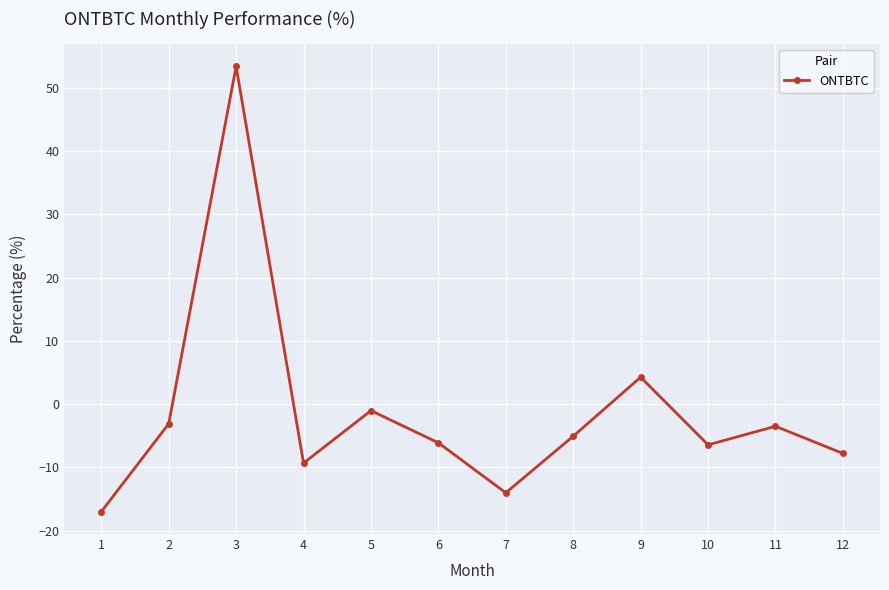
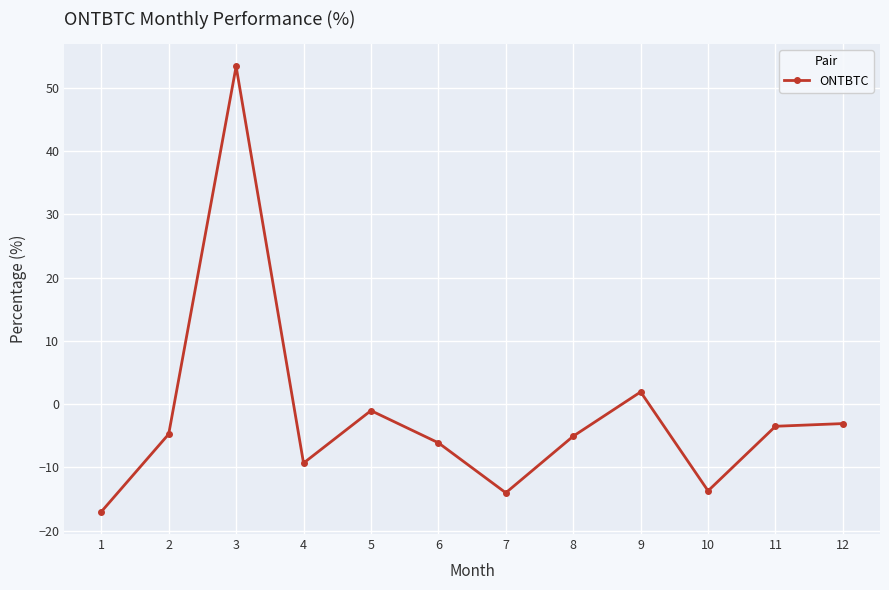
  {
    "1": -17,
-   "2": -3,
+   "2": -5,
    "3": 53,
    "4": -9,
    "5": -1,
    "6": -6,
    "7": -14,
    "8": -5,
-   "9": 4,
-   "10": -6,
+   "9": 2,
+   "10": -14,
    "11": -3,
-   "12": -8
+   "12": -3
  }
